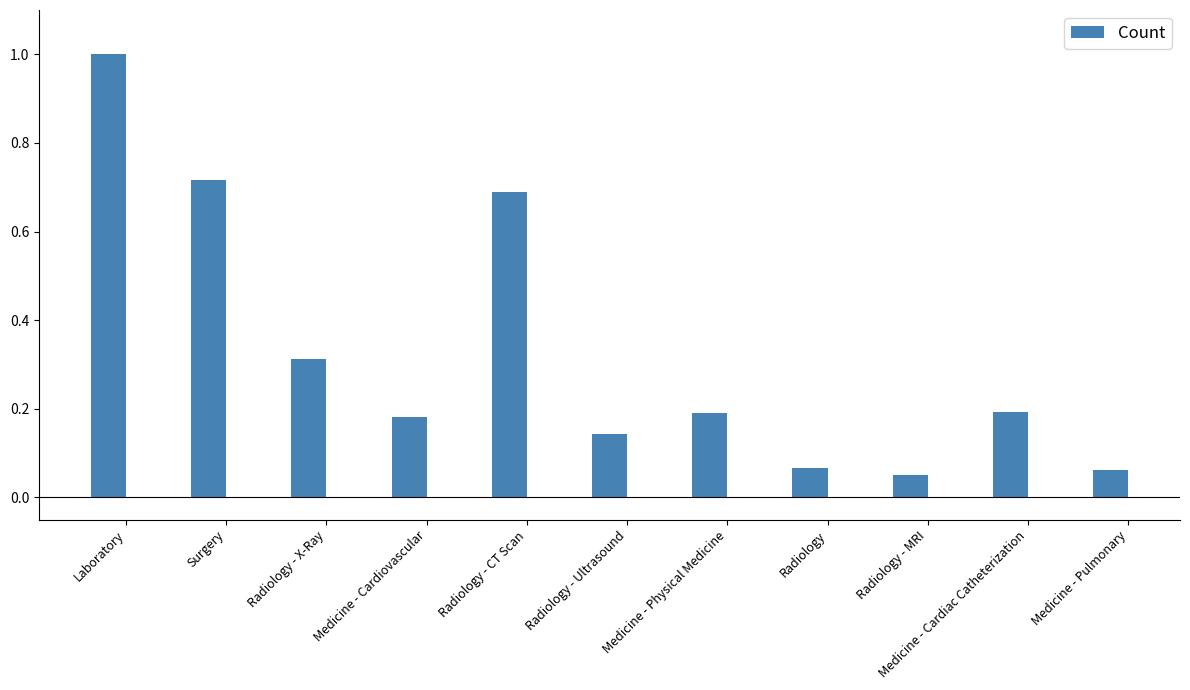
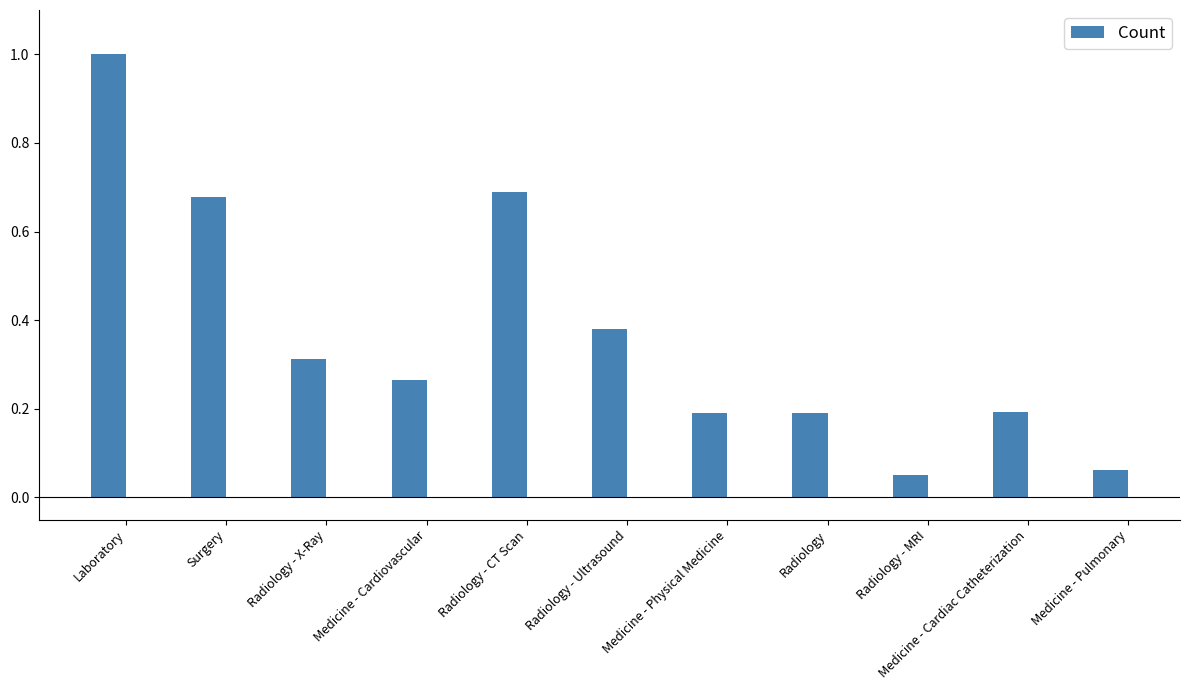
  {
    "Laboratory": 1.00,
-   "Surgery": 0.72,
+   "Surgery": 0.68,
    "Radiology - X-Ray": 0.31,
-   "Medicine - Cardiovascular": 0.18,
+   "Medicine - Cardiovascular": 0.27,
    "Radiology - CT Scan": 0.69,
-   "Radiology - Ultrasound": 0.14,
+   "Radiology - Ultrasound": 0.38,
    "Medicine - Physical Medicine": 0.19,
-   "Radiology": 0.07,
+   "Radiology": 0.19,
    "Radiology - MRI": 0.05,
    "Medicine - Cardiac Catheterization": 0.19,
    "Medicine - Pulmonary": 0.06
  }
